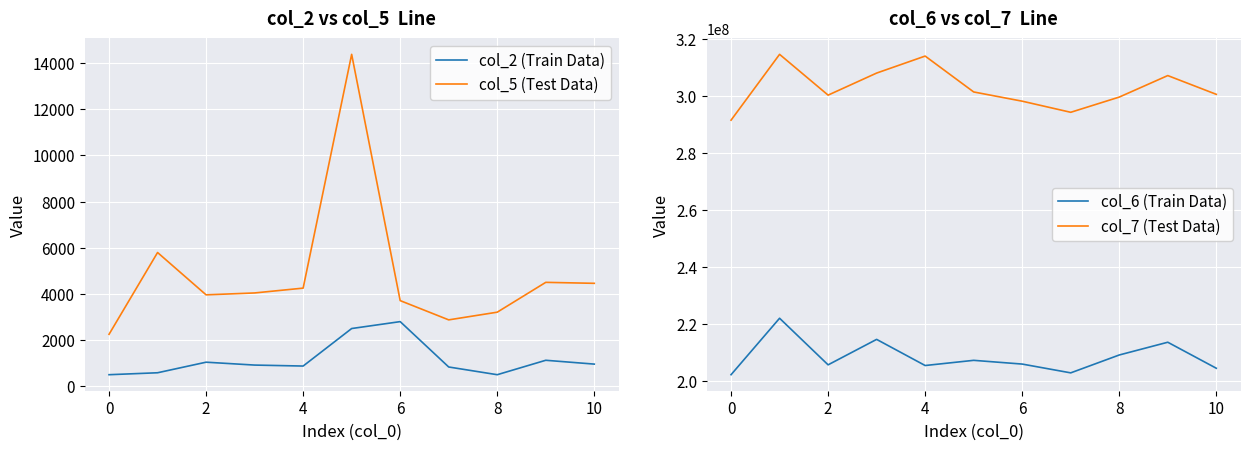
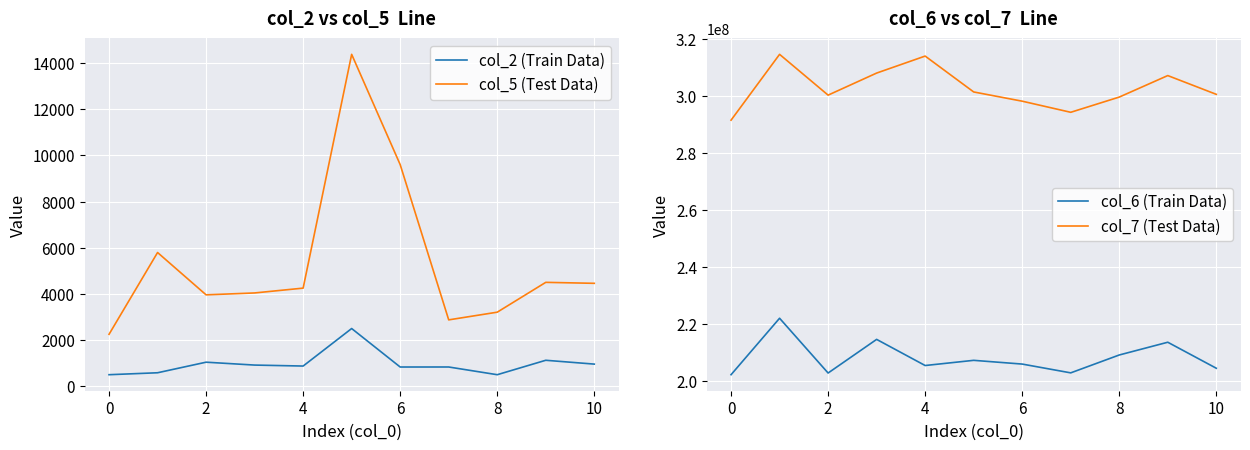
  {
    "col_2 vs col_5 Line": {
      "col_2 (Train Data)": {
        "0": 500,
        "2": 1000,
        "4": 900,
-       "6": 2800,
+       "6": 800,
        "8": 500,
        "10": 1000
      },
      "col_5 (Test Data)": {
        "0": 2300,
        "2": 4000,
        "4": 4300,
-       "6": 3700,
+       "6": 9600,
        "8": 3200,
        "10": 4500
      }
    },
    "col_6 vs col_7 Line": {
      "col_6 (Train Data)": {
        "0": 202000000,
-       "2": 206000000,
+       "2": 203000000,
        "4": 205000000,
        "6": 206000000,
        "8": 209000000,
        "10": 204000000
      },
      "col_7 (Test Data)": {
        "0": 291000000,
        "2": 300000000,
        "4": 314000000,
        "6": 298000000,
        "8": 300000000,
        "10": 301000000
      }
    }
  }
